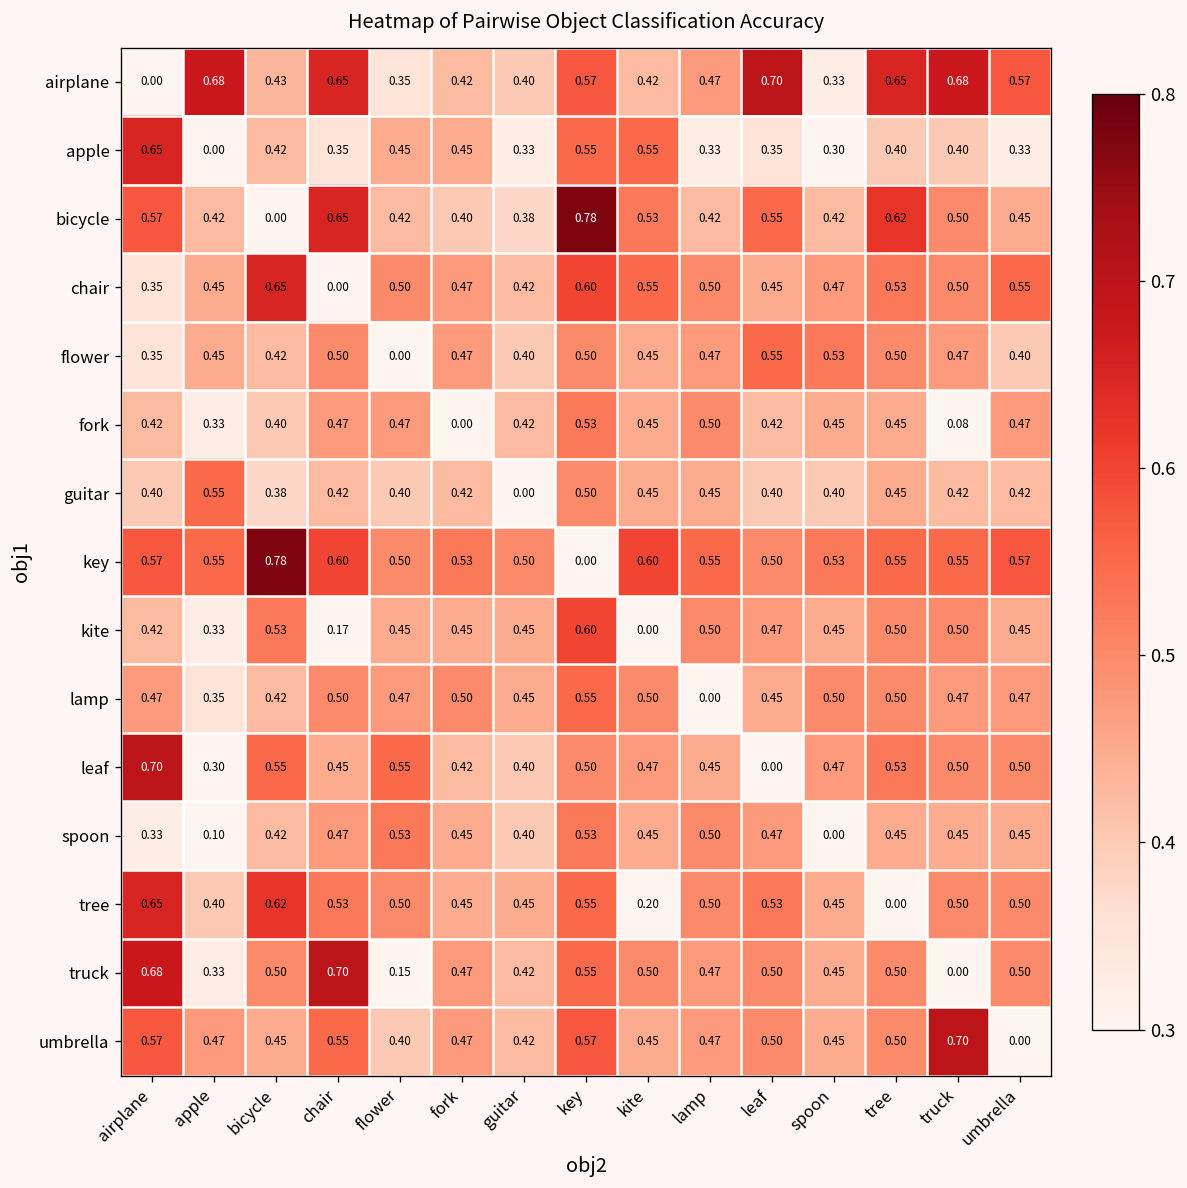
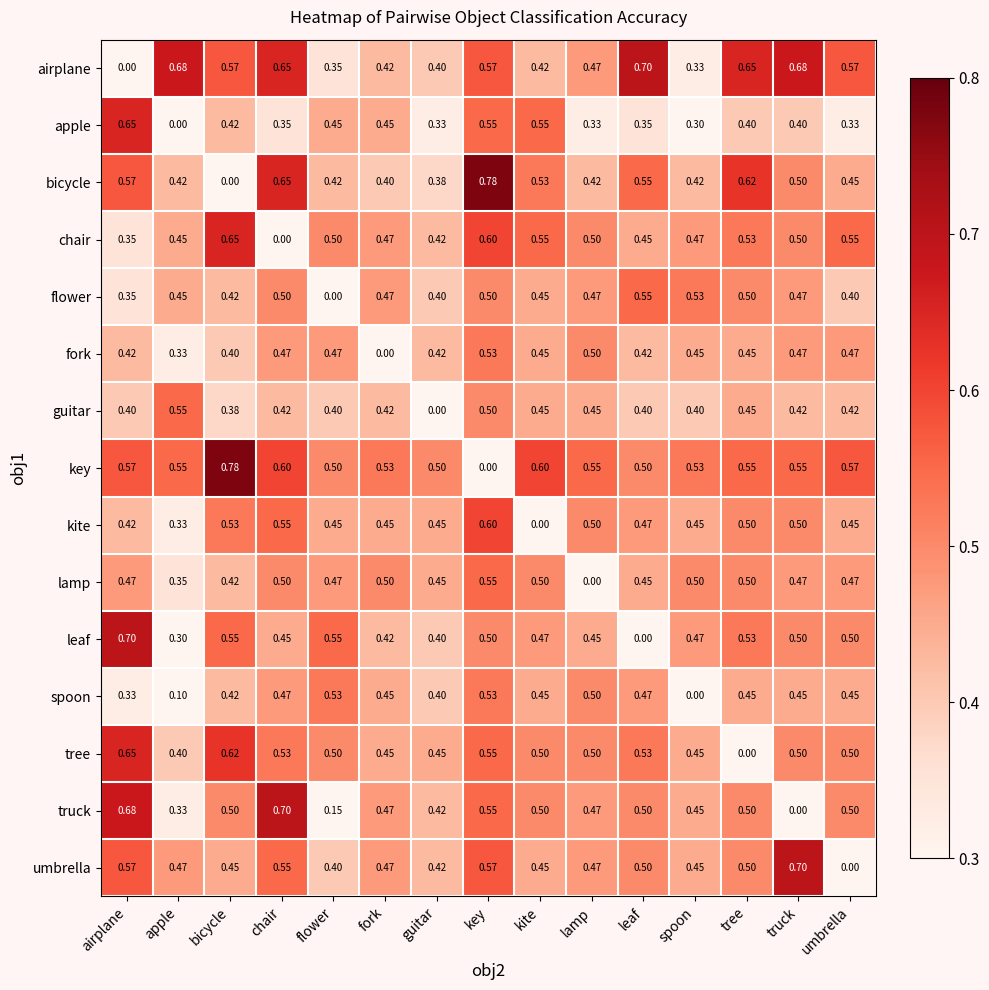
  {
    "airplane": {
      "airplane": 0.00,
      "apple": 0.68,
-     "bicycle": 0.43,
+     "bicycle": 0.57,
      "chair": 0.65,
      "flower": 0.35,
      "fork": 0.42,
      "guitar": 0.40,
      "key": 0.57,
      "kite": 0.42,
      "lamp": 0.47,
      "leaf": 0.70,
      "spoon": 0.33,
      "tree": 0.65,
      "truck": 0.68,
      "umbrella": 0.57
    },
    "fork": {
      "airplane": 0.42,
      "apple": 0.33,
      "bicycle": 0.40,
      "chair": 0.47,
      "flower": 0.47,
      "fork": 0.00,
      "guitar": 0.42,
      "key": 0.53,
      "kite": 0.45,
      "lamp": 0.50,
      "leaf": 0.42,
      "spoon": 0.45,
      "tree": 0.45,
-     "truck": 0.08,
+     "truck": 0.47,
      "umbrella": 0.47
    },
    "kite": {
      "airplane": 0.42,
      "apple": 0.33,
      "bicycle": 0.53,
-     "chair": 0.17,
+     "chair": 0.55,
      "flower": 0.45,
      "fork": 0.45,
      "guitar": 0.45,
      "key": 0.60,
      "kite": 0.00,
      "lamp": 0.50,
      "leaf": 0.47,
      "spoon": 0.45,
      "tree": 0.50,
      "truck": 0.50,
      "umbrella": 0.45
    },
    "tree": {
      "airplane": 0.65,
      "apple": 0.40,
      "bicycle": 0.62,
      "chair": 0.53,
      "flower": 0.50,
      "fork": 0.45,
      "guitar": 0.45,
      "key": 0.55,
-     "kite": 0.20,
+     "kite": 0.50,
      "lamp": 0.50,
      "leaf": 0.53,
      "spoon": 0.45,
      "tree": 0.00,
      "truck": 0.50,
      "umbrella": 0.50
    }
  }
